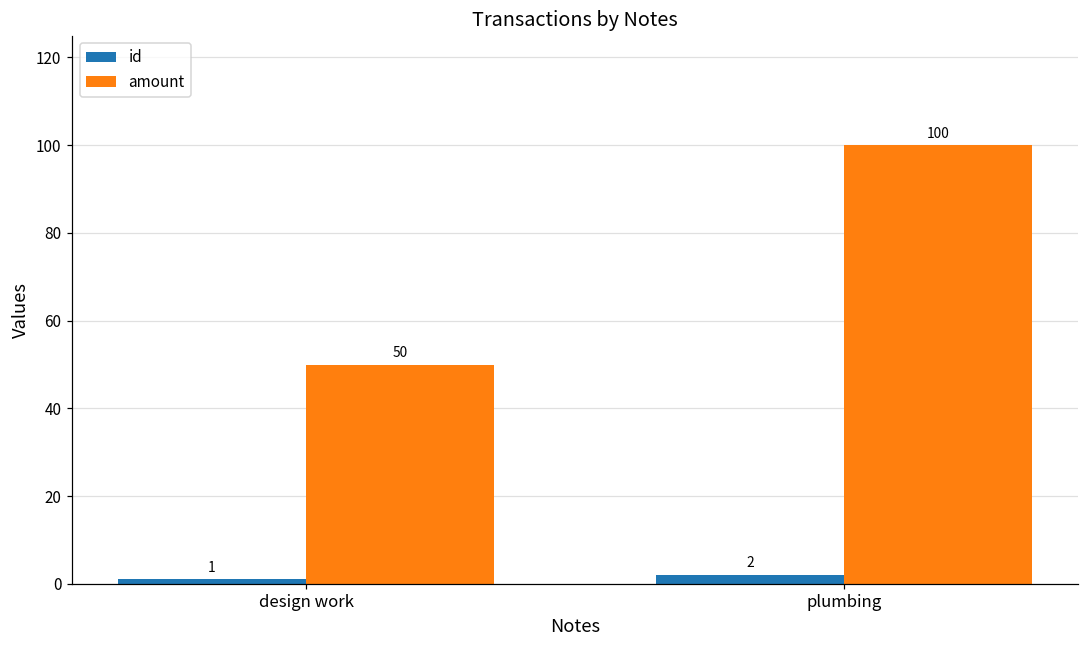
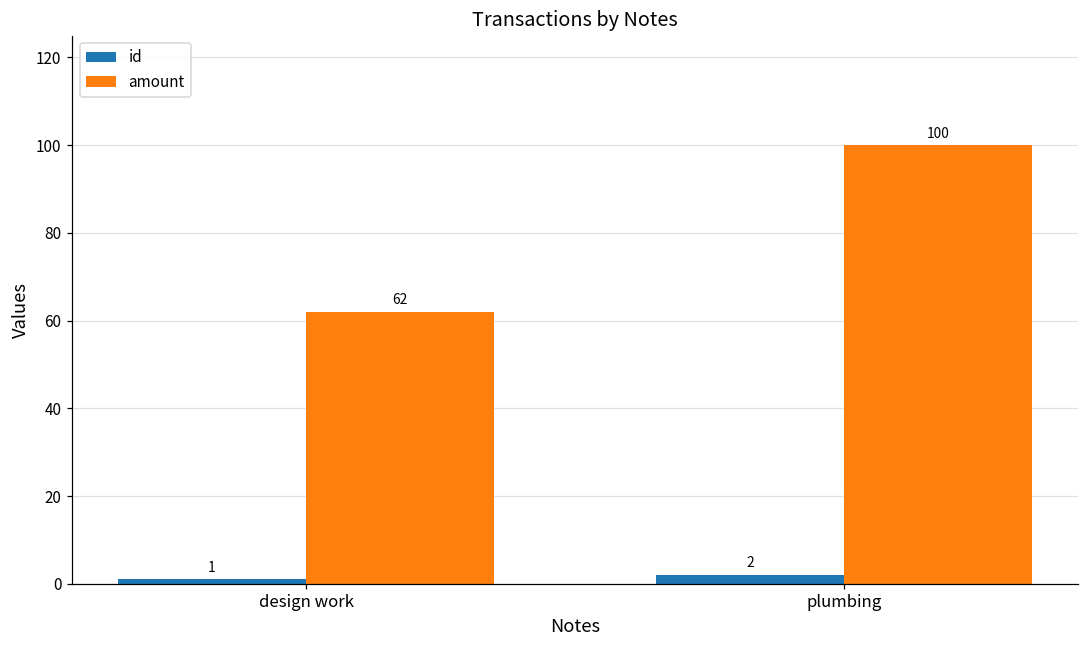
  {
    "id": {
      "design work": 1,
      "plumbing": 2
    },
    "amount": {
-     "design work": 50,
+     "design work": 62,
      "plumbing": 100
    }
  }
